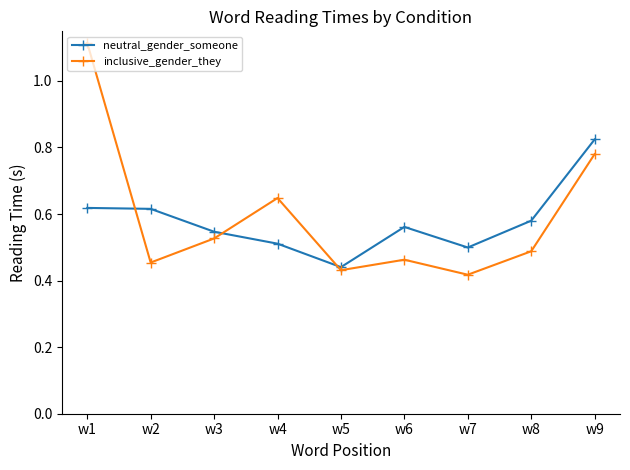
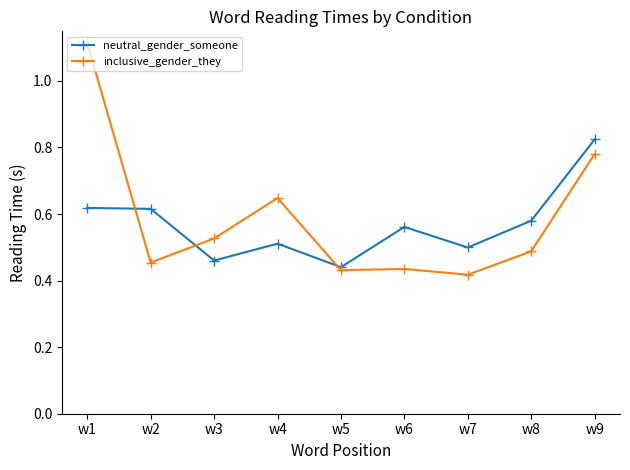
  {
    "neutral_gender_someone": {
      "w1": 0.62,
      "w2": 0.62,
-     "w3": 0.55,
+     "w3": 0.46,
      "w4": 0.51,
      "w5": 0.44,
      "w6": 0.56,
      "w7": 0.50,
      "w8": 0.58,
      "w9": 0.82
    },
    "inclusive_gender_they": {
      "w2": 0.45,
      "w3": 0.53,
      "w4": 0.65,
      "w5": 0.43,
-     "w6": 0.46,
+     "w6": 0.44,
      "w7": 0.42,
      "w8": 0.49,
      "w9": 0.78
    }
  }
